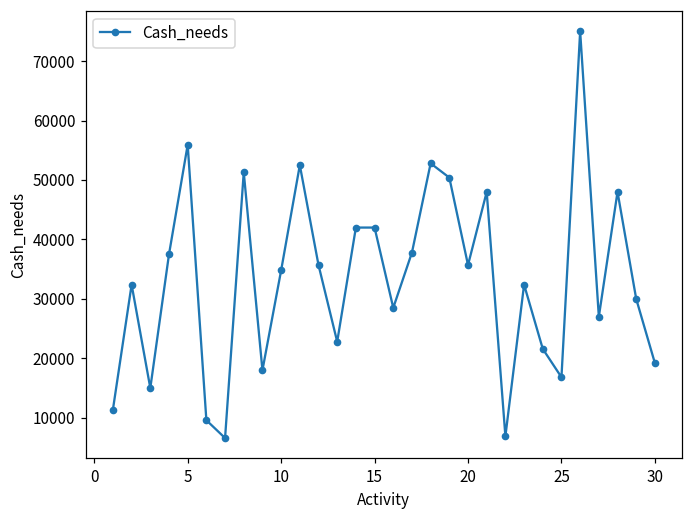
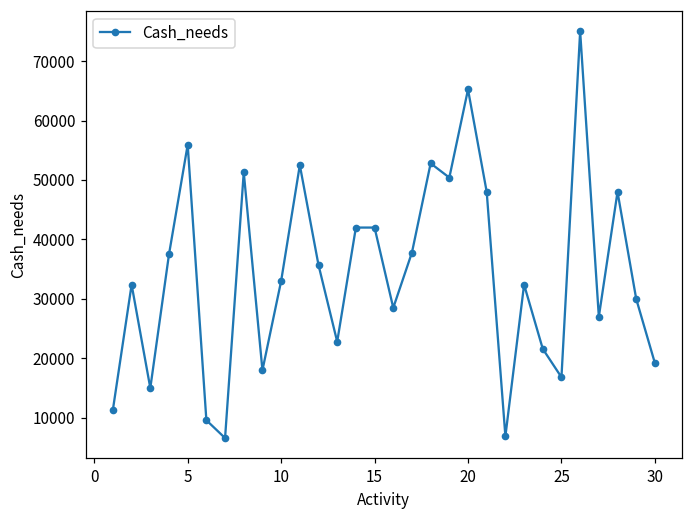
  {
    "5": 56000,
-   "10": 35000,
+   "10": 33000,
    "15": 42000,
-   "20": 36000,
+   "20": 65000,
    "25": 17000,
    "30": 19000
  }
